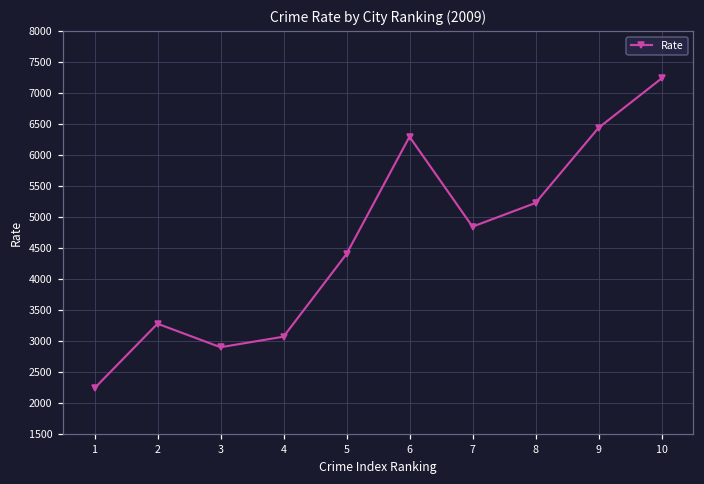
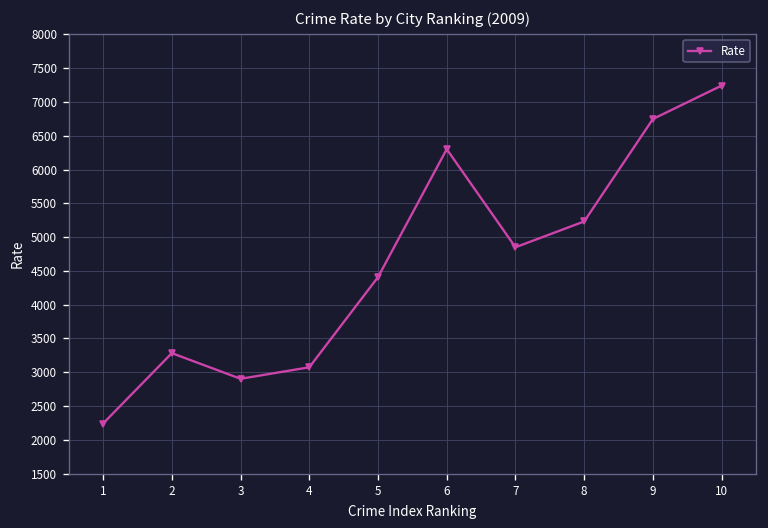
  {
    "1": 2200,
    "2": 3300,
    "3": 2900,
    "4": 3100,
    "5": 4400,
    "6": 6300,
    "7": 4800,
    "8": 5200,
-   "9": 6400,
+   "9": 6700,
    "10": 7200
  }
